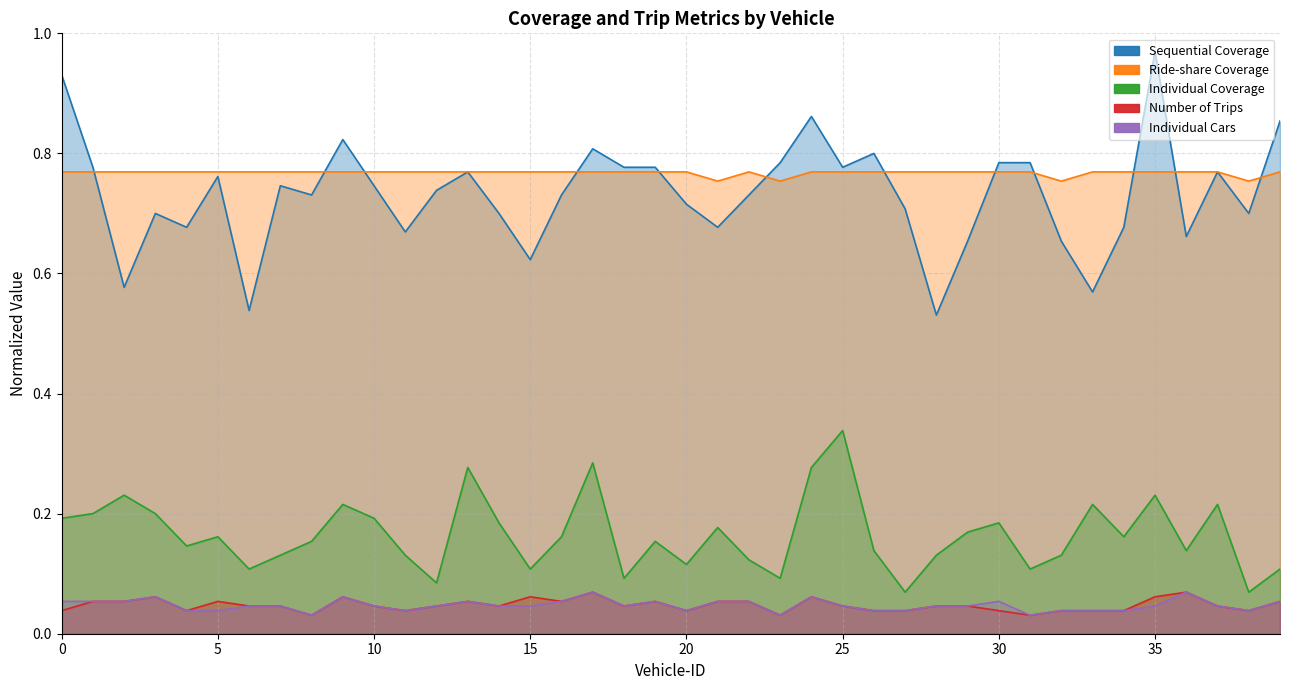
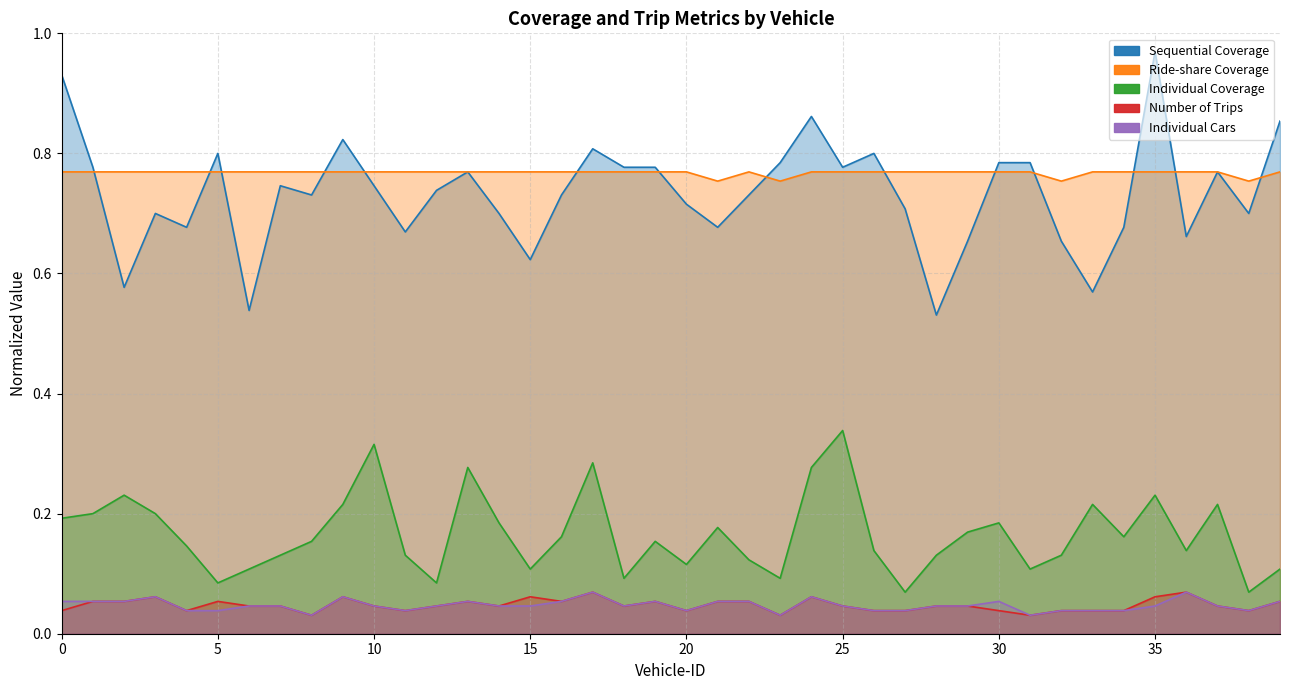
  {
    "Sequential Coverage": {
      "0": 0.93,
-     "5": 0.76,
+     "5": 0.80,
      "10": 0.75,
      "15": 0.62,
      "20": 0.72,
      "25": 0.78,
      "30": 0.78
    },
    "Individual Coverage": {
      "0": 0.19,
-     "5": 0.16,
-     "10": 0.19,
+     "5": 0.08,
+     "10": 0.32,
      "15": 0.11,
      "20": 0.12,
      "25": 0.34,
      "30": 0.18,
      "35": 0.23
    },
    "Individual Cars": {
      "0": 0.05,
      "5": 0.04,
      "15": 0.05,
      "30": 0.05,
      "35": 0.05
    }
  }
